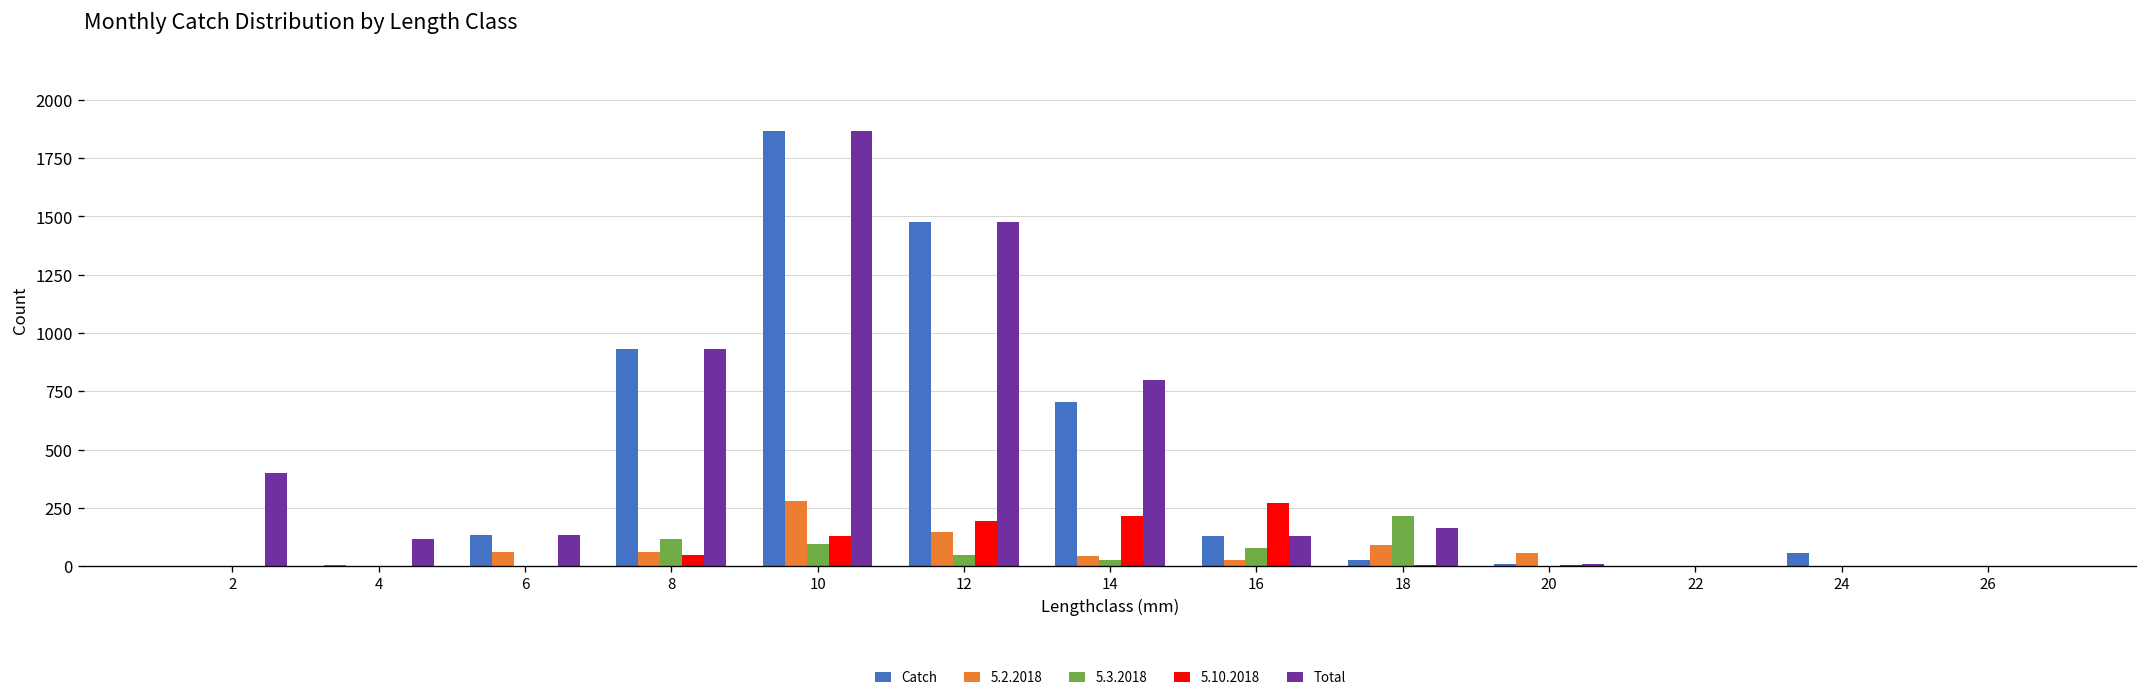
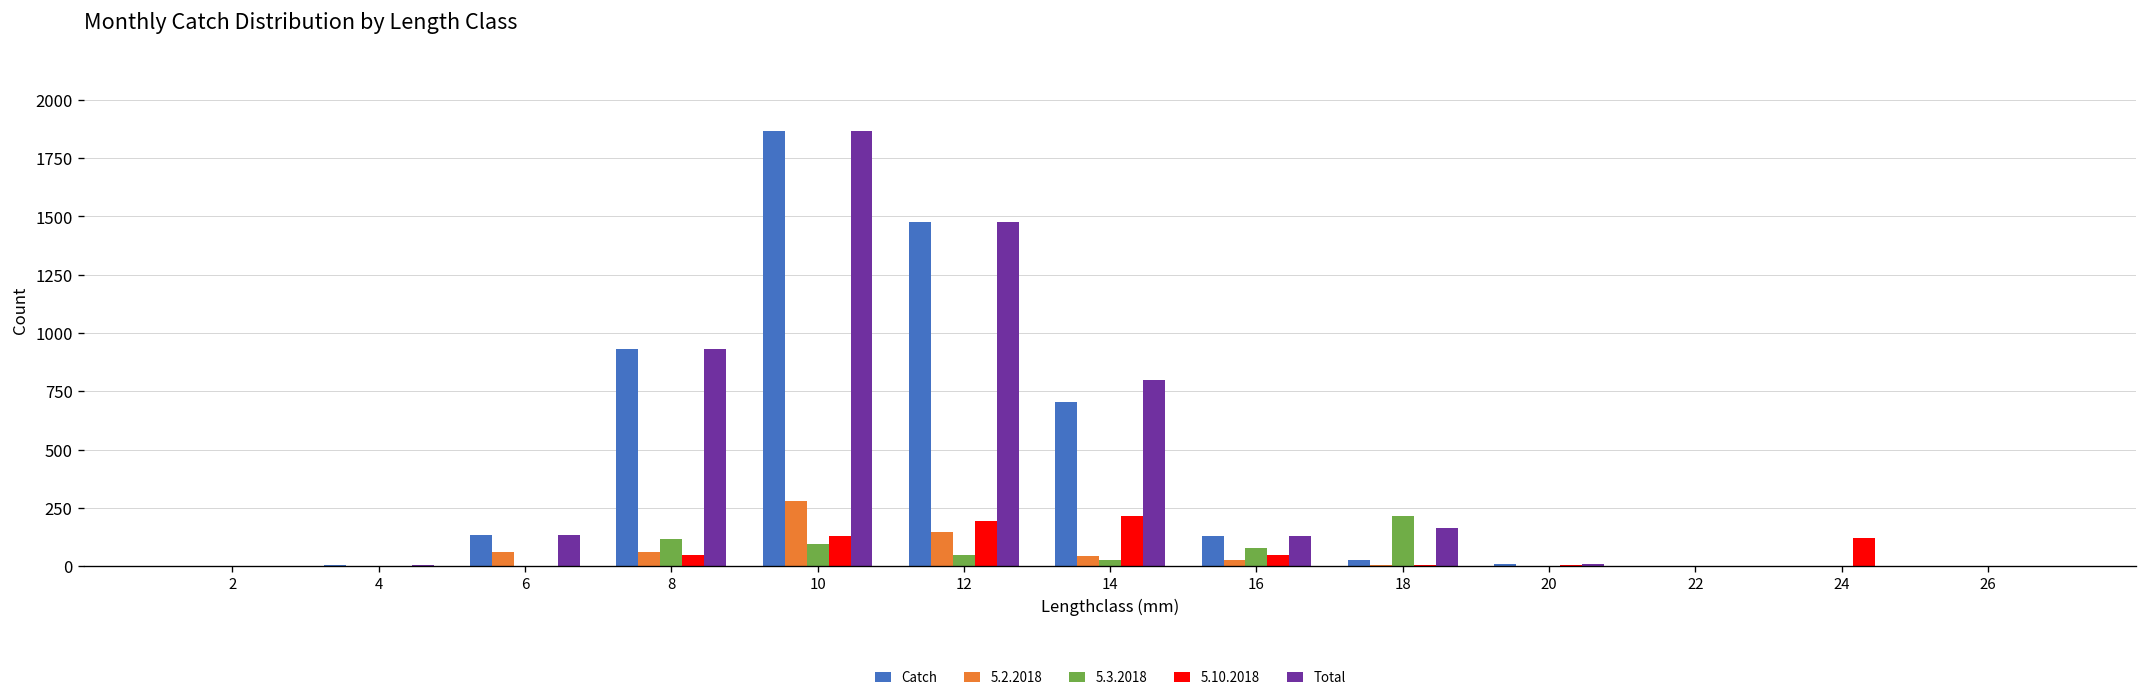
  {
    "Catch": {
      "6": 130,
      "8": 930,
      "10": 1870,
      "12": 1480,
      "14": 700,
      "16": 130,
      "18": 30,
-     "24": 60
+     "24": 0
    },
    "5.2.2018": {
      "2": 0,
      "6": 60,
      "8": 60,
      "10": 280,
      "12": 150,
      "14": 40,
      "16": 30,
-     "18": 90,
-     "20": 60,
+     "18": 10,
+     "20": 0,
      "22": 0,
      "24": 0,
      "26": 0
    },
    "5.3.2018": {
      "2": 0,
      "8": 120,
      "10": 100,
      "12": 50,
      "14": 30,
      "16": 80,
      "18": 210,
      "22": 0,
      "24": 0,
      "26": 0
    },
    "5.10.2018": {
      "2": 0,
      "4": 0,
      "6": 0,
      "8": 50,
      "10": 130,
      "12": 190,
      "14": 220,
-     "16": 270,
-     "24": 0,
+     "16": 50,
+     "24": 120,
      "26": 0
    },
    "Total": {
-     "2": 400,
-     "4": 120,
+     "2": 0,
+     "4": 0,
      "6": 130,
      "8": 930,
      "10": 1870,
      "12": 1480,
      "14": 800,
      "16": 130,
      "18": 160
    }
  }
